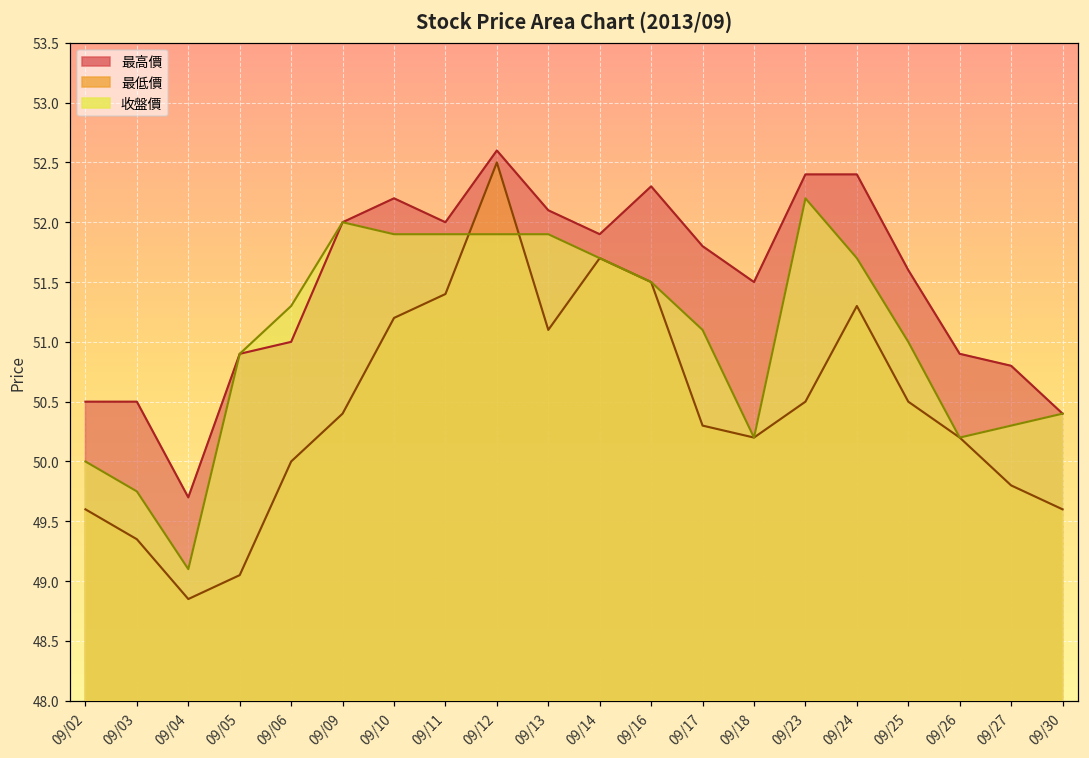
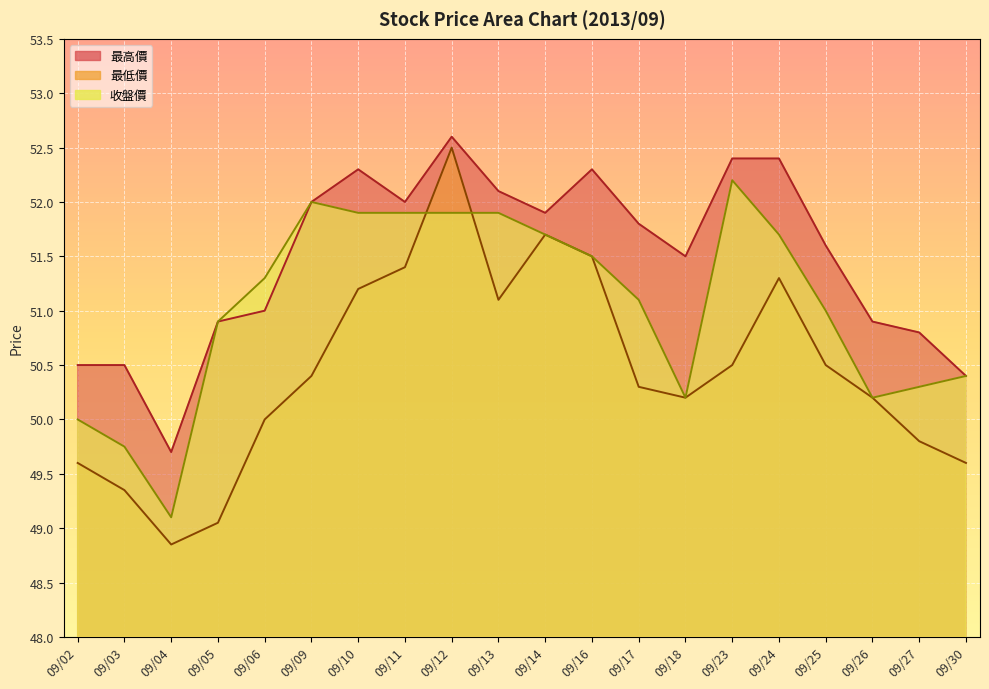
  {
    "最高價": {
      "09/02": 50.5,
      "09/03": 50.5,
      "09/04": 49.7,
      "09/06": 51.0,
-     "09/10": 52.2,
+     "09/10": 52.3,
      "09/11": 52.0,
      "09/12": 52.6,
      "09/13": 52.1,
      "09/14": 51.9,
      "09/16": 52.3,
      "09/17": 51.8,
      "09/18": 51.5,
      "09/23": 52.4,
      "09/24": 52.4,
      "09/25": 51.6,
      "09/26": 50.9,
      "09/27": 50.8
    },
    "最低價": {
      "09/02": 49.6,
      "09/03": 49.35,
      "09/04": 48.85,
      "09/05": 49.05,
      "09/06": 50.0,
      "09/09": 50.4,
      "09/10": 51.2,
      "09/11": 51.4,
      "09/12": 52.5,
      "09/13": 51.1,
      "09/17": 50.3,
      "09/23": 50.5,
      "09/24": 51.3,
      "09/25": 50.5,
      "09/27": 49.8,
      "09/30": 49.6
    },
    "收盤價": {
      "09/02": 50.0,
      "09/03": 49.75,
      "09/04": 49.1,
      "09/06": 51.3,
      "09/10": 51.9,
      "09/11": 51.9,
      "09/12": 51.9,
      "09/13": 51.9,
      "09/17": 51.1,
      "09/23": 52.2,
      "09/24": 51.7,
      "09/25": 51.0,
      "09/27": 50.3
    }
  }
